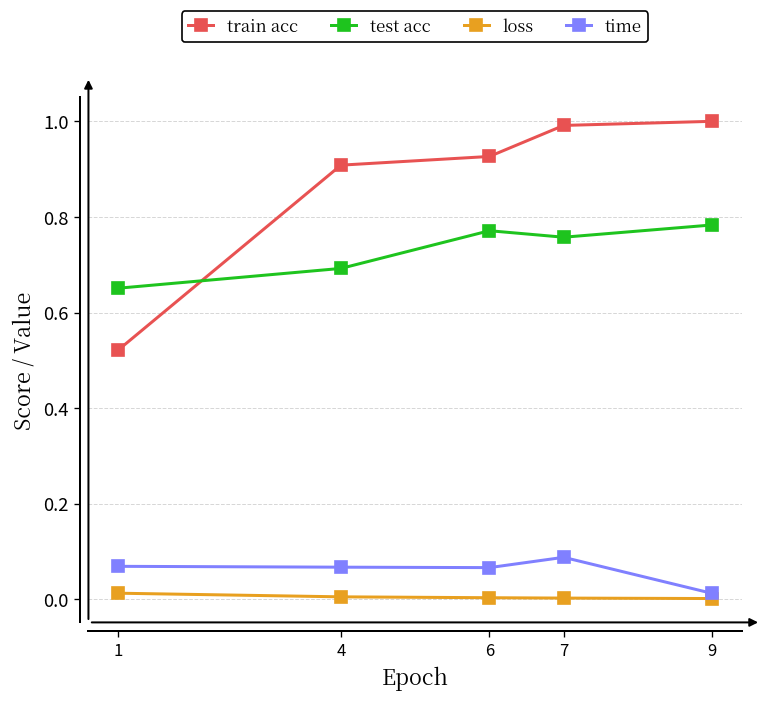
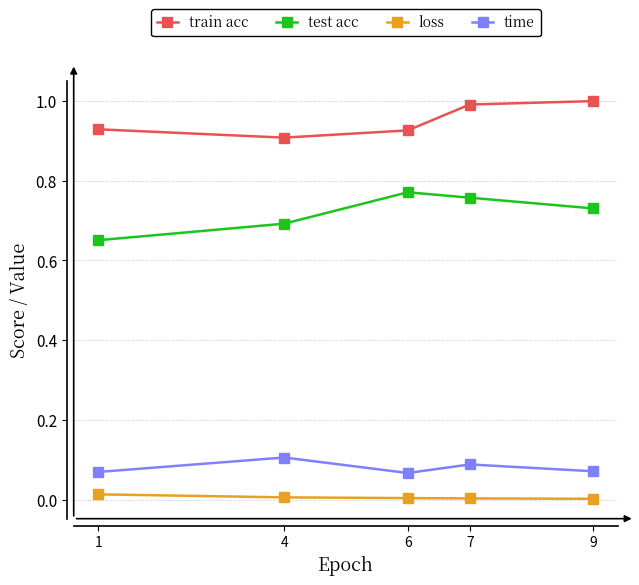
  {
    "train acc": {
-     "1": 0.52,
+     "1": 0.93,
      "4": 0.91,
      "6": 0.93,
      "7": 0.99,
      "9": 1.00
    },
    "test acc": {
      "1": 0.65,
      "4": 0.69,
      "6": 0.77,
      "7": 0.76,
-     "9": 0.78
+     "9": 0.73
    },
    "loss": {
      "1": 0.01,
      "4": 0.01,
      "6": 0.00,
      "7": 0.00,
      "9": 0.00
    },
    "time": {
      "1": 0.07,
-     "4": 0.07,
+     "4": 0.11,
      "6": 0.07,
      "7": 0.09,
-     "9": 0.01
+     "9": 0.07
    }
  }
